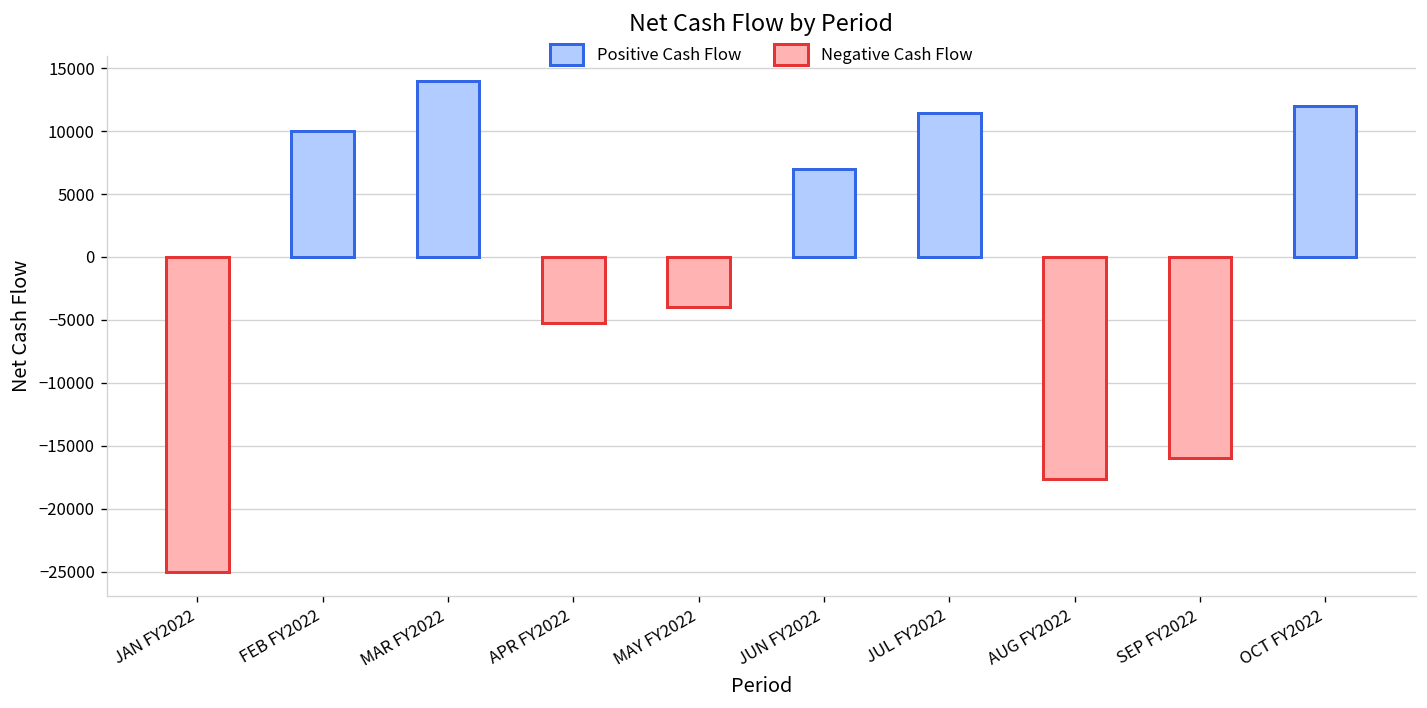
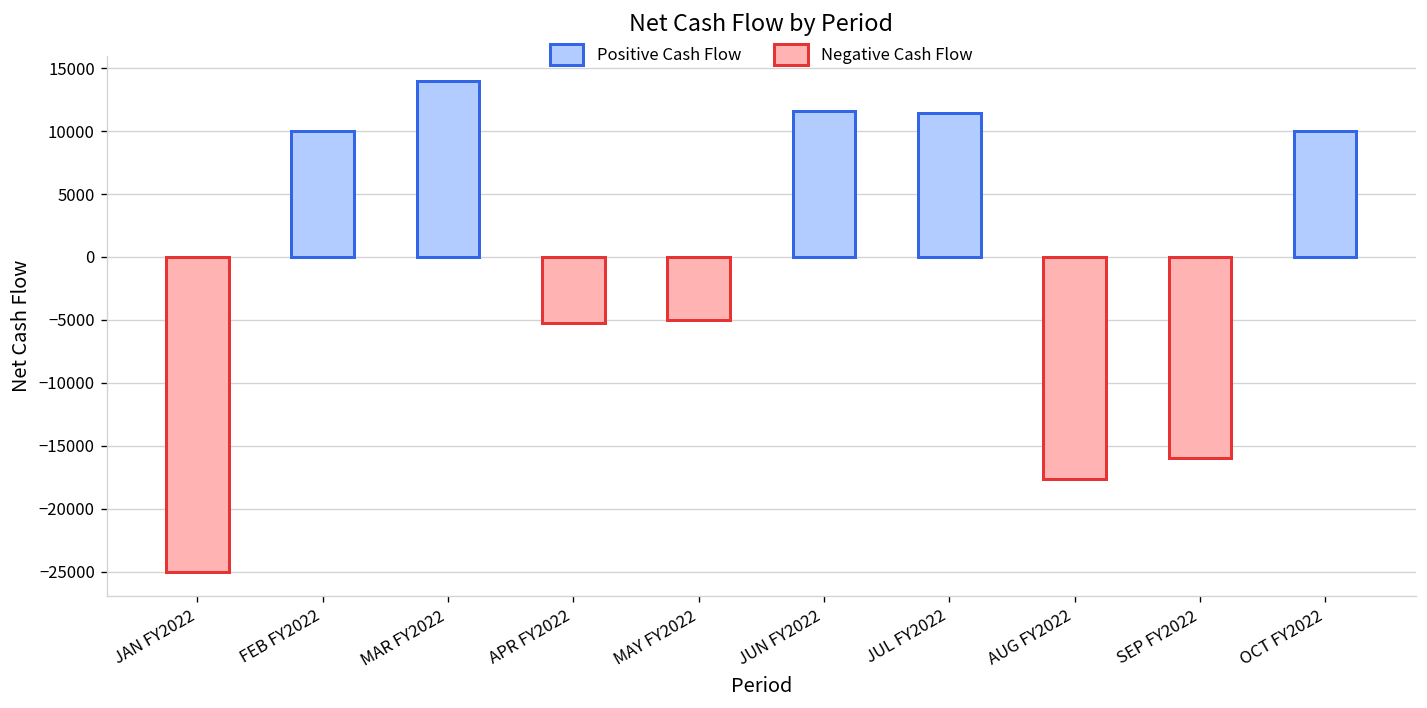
  {
    "Positive Cash Flow": {
      "FEB FY2022": 10000,
      "MAR FY2022": 14000,
-     "JUN FY2022": 7000,
+     "JUN FY2022": 11600,
      "JUL FY2022": 11400,
-     "OCT FY2022": 12000
+     "OCT FY2022": 10000
    },
    "Negative Cash Flow": {
      "JAN FY2022": -25000,
      "APR FY2022": -5200,
-     "MAY FY2022": -4000,
+     "MAY FY2022": -5000,
      "AUG FY2022": -17600,
      "SEP FY2022": -16000
    }
  }
